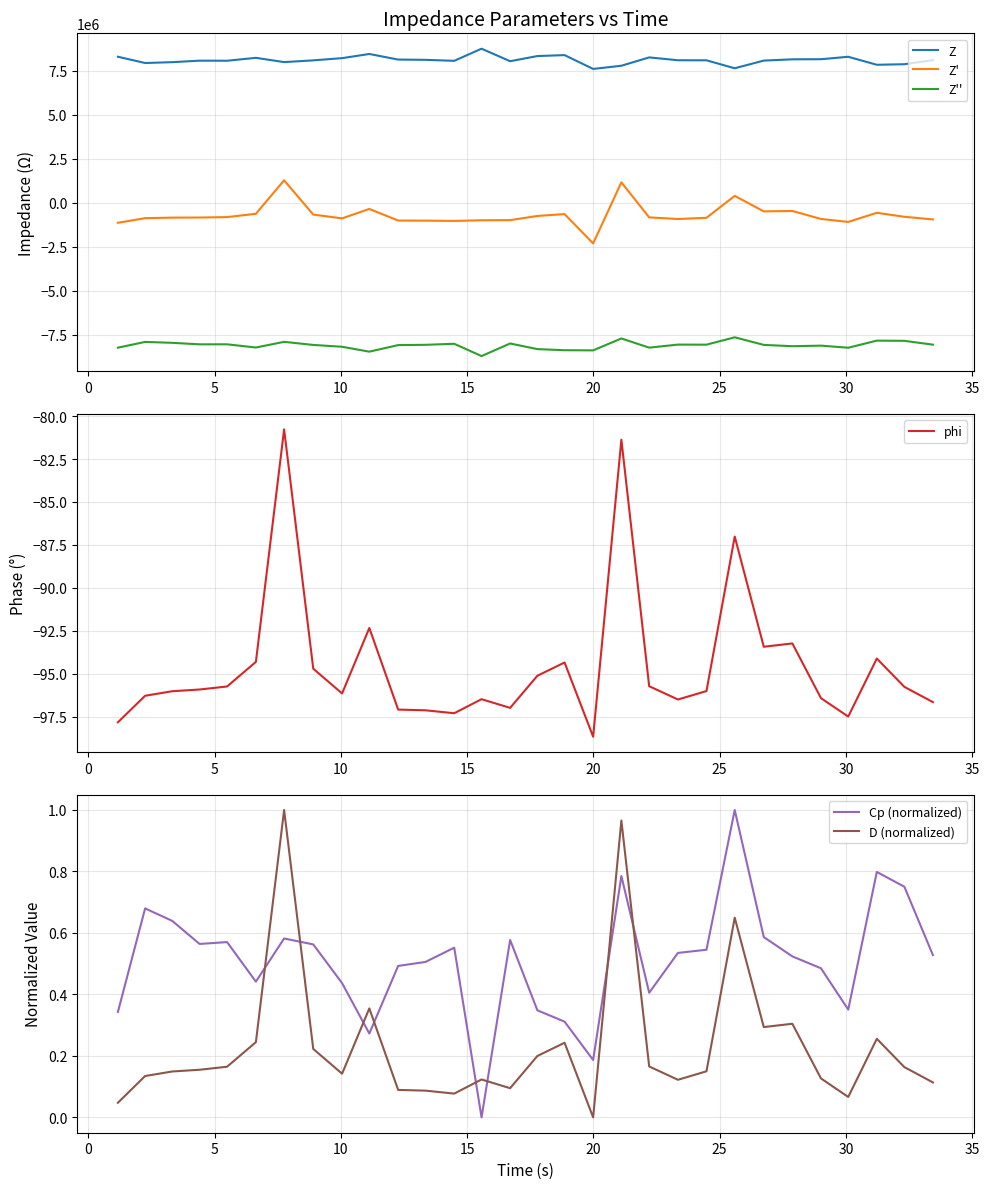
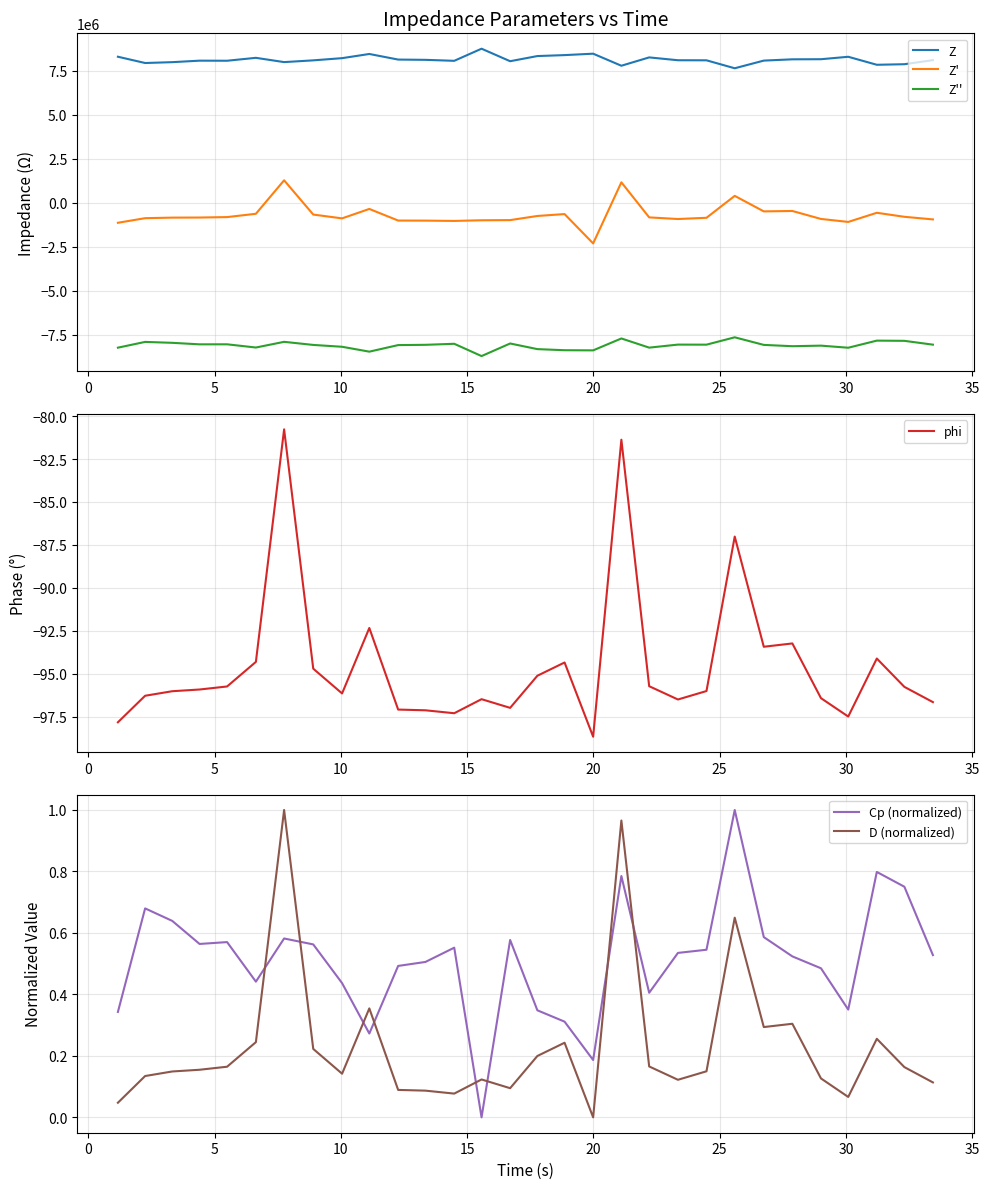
  {
    "Impedance Parameters vs Time": {
      "Z": {
-       "20": 7600000
+       "20": 8500000
      },
      "Z'": {
        "20": -2300000
      },
      "Z''": {
        "20": -8400000
      }
    }
  }
